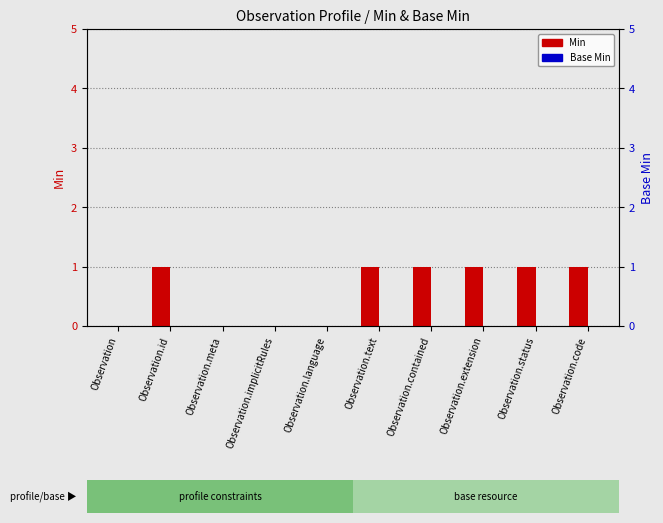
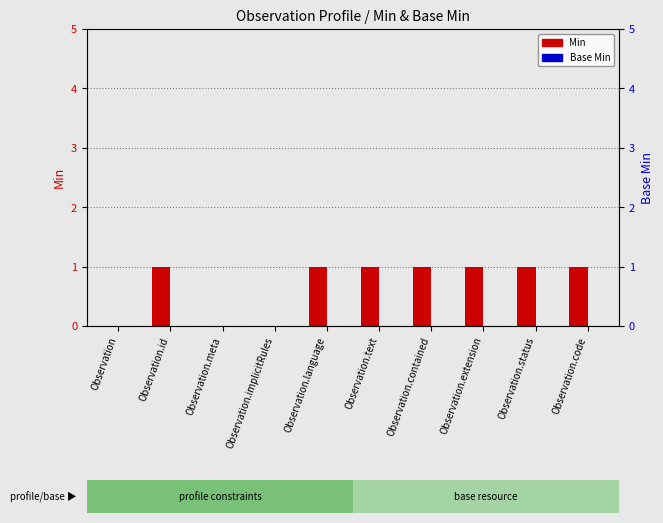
  {
    "Min": {
      "Observation": 0,
      "Observation.id": 1,
      "Observation.meta": 0,
      "Observation.implicitRules": 0,
-     "Observation.language": 0,
+     "Observation.language": 1,
      "Observation.text": 1,
      "Observation.contained": 1,
      "Observation.extension": 1,
      "Observation.status": 1,
      "Observation.code": 1
    },
    "Base Min": {
      "Observation": 0.0,
      "Observation.id": 0.0,
      "Observation.meta": 0.0,
      "Observation.implicitRules": 0.0,
      "Observation.language": 0.0,
      "Observation.text": 0.0,
      "Observation.contained": 0.0,
      "Observation.extension": 0.0,
      "Observation.status": 0.0,
      "Observation.code": 0.0
    }
  }
